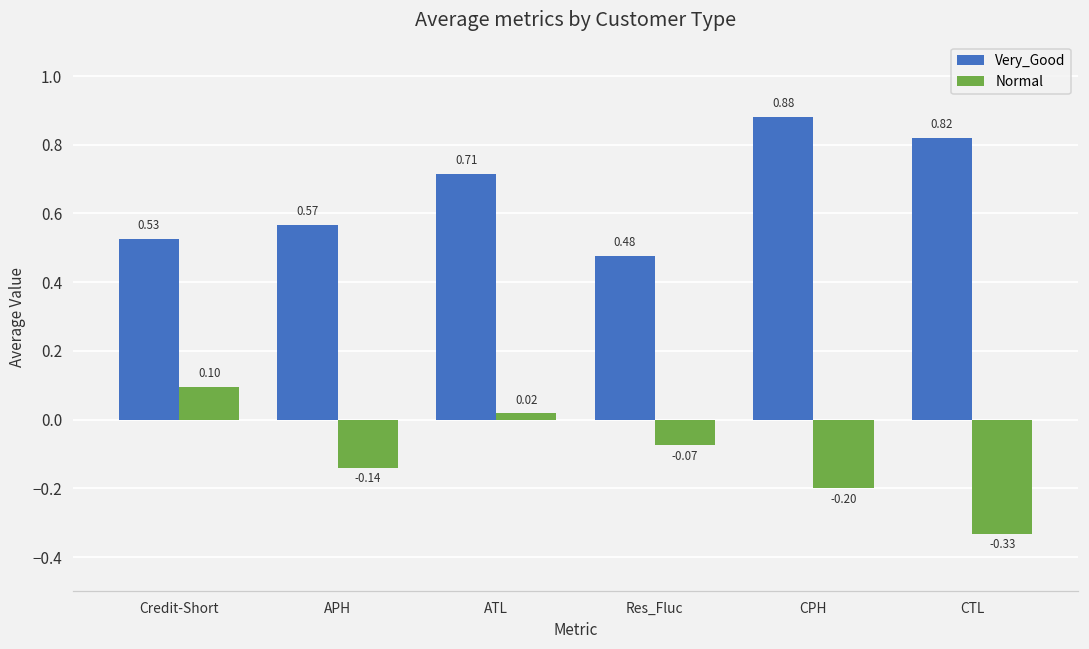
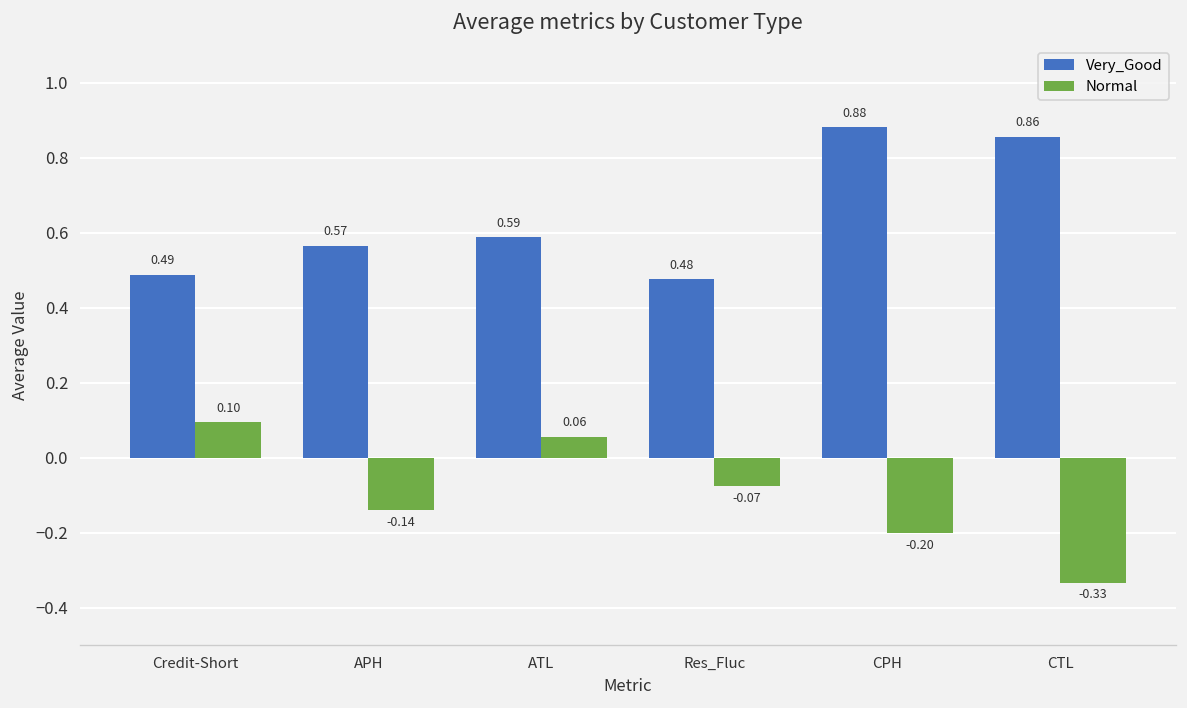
  {
    "Very_Good": {
-     "Credit-Short": 0.53,
+     "Credit-Short": 0.49,
      "APH": 0.57,
-     "ATL": 0.71,
+     "ATL": 0.59,
      "Res_Fluc": 0.48,
      "CPH": 0.88,
-     "CTL": 0.82
+     "CTL": 0.86
    },
    "Normal": {
      "Credit-Short": 0.10,
      "APH": -0.14,
-     "ATL": 0.02,
+     "ATL": 0.06,
      "Res_Fluc": -0.07,
      "CPH": -0.20,
      "CTL": -0.33
    }
  }
